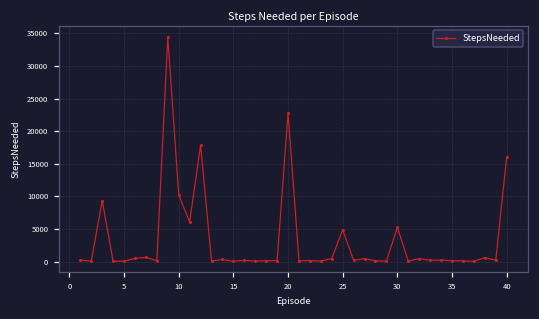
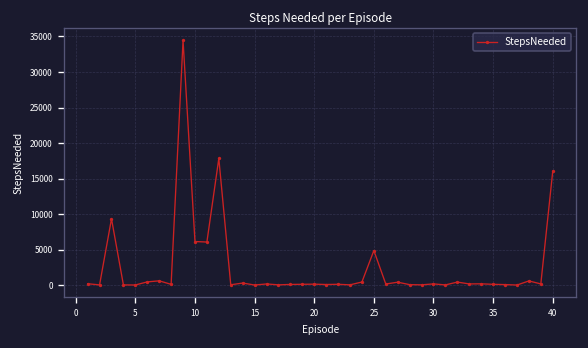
  {
    "5": 0,
-   "10": 10000,
+   "10": 6000,
    "15": 0,
-   "20": 23000,
+   "20": 0,
    "25": 5000,
-   "30": 5000,
+   "30": 0,
    "35": 0,
    "40": 16000
  }
